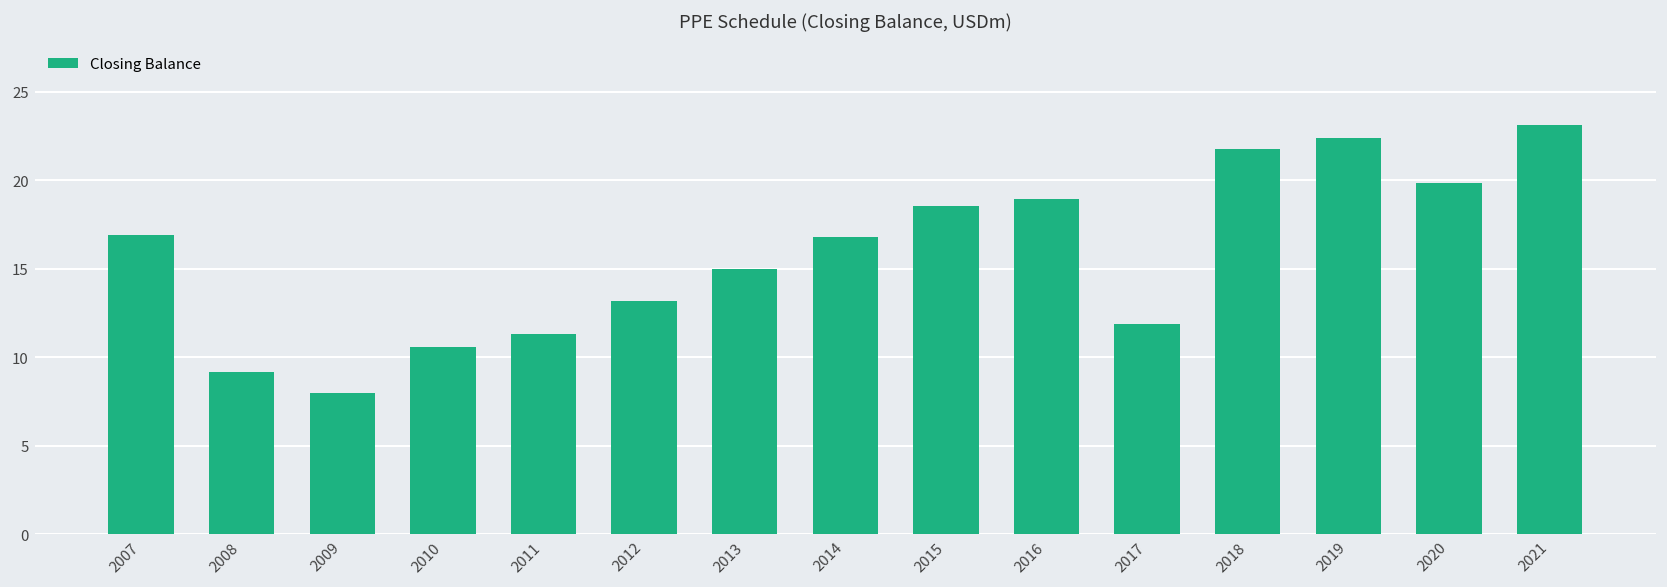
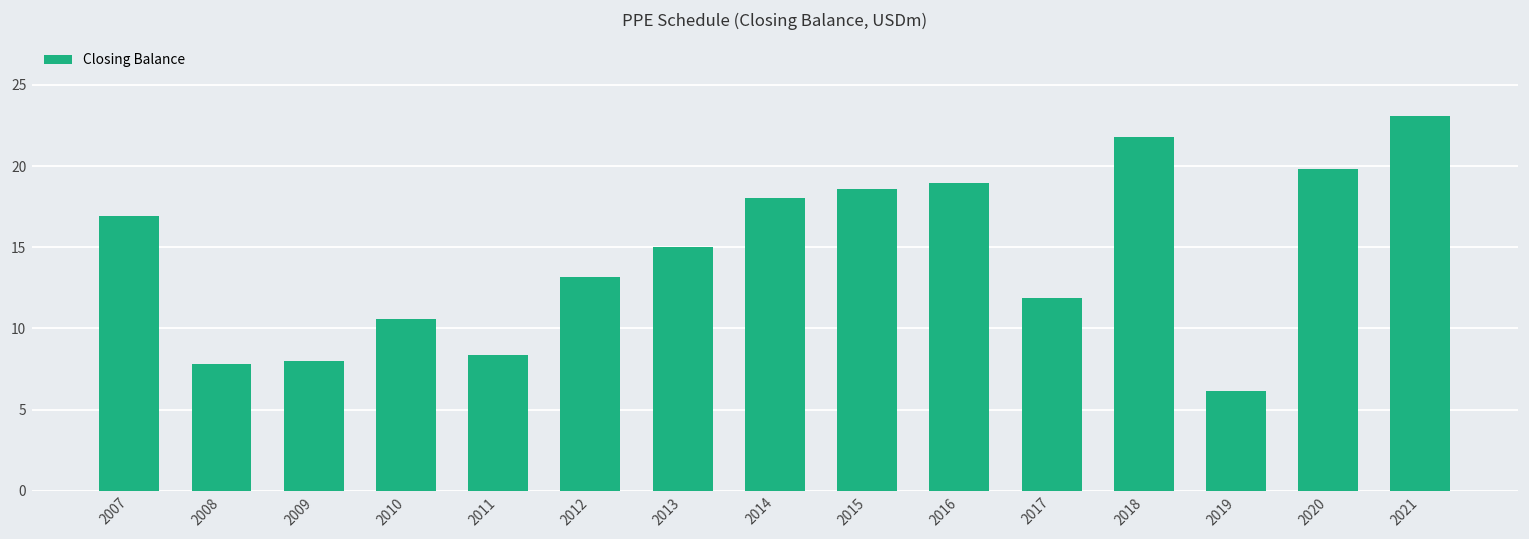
  {
    "2007": 16.9,
-   "2008": 9.2,
+   "2008": 7.8,
    "2009": 8.0,
    "2010": 10.6,
-   "2011": 11.3,
+   "2011": 8.4,
    "2012": 13.2,
    "2013": 15.0,
-   "2014": 16.8,
+   "2014": 18.0,
    "2015": 18.6,
    "2016": 18.9,
    "2017": 11.9,
    "2018": 21.8,
-   "2019": 22.4,
+   "2019": 6.2,
    "2020": 19.8,
    "2021": 23.1
  }
